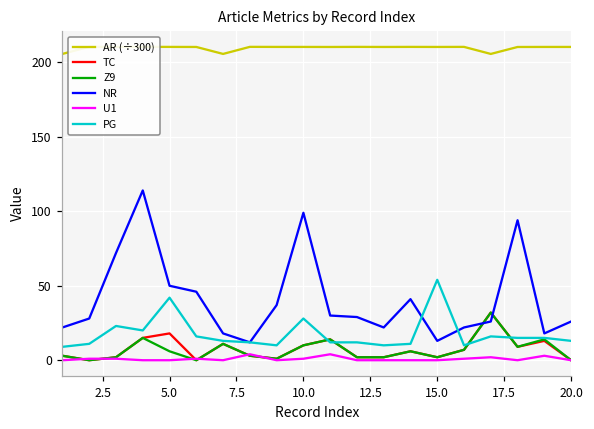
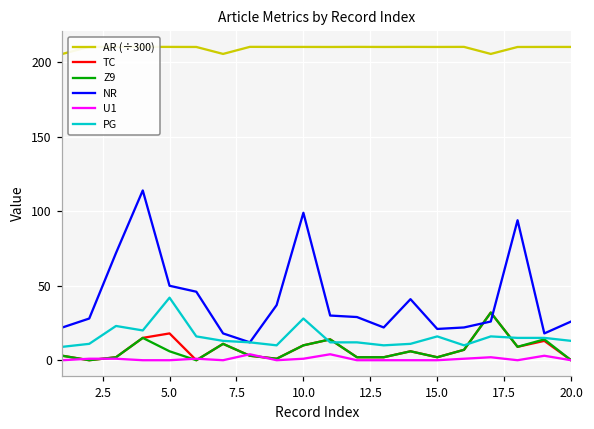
  {
    "AR (÷300)": {
      "5.0": 210,
      "10.0": 210,
      "15.0": 210,
      "20.0": 210
    },
    "TC": {
      "5.0": 18
    },
    "Z9": {
      "5.0": 6
    },
    "NR": {
      "5.0": 50,
      "10.0": 99,
-     "15.0": 13,
+     "15.0": 21,
      "20.0": 26
    },
    "U1": {
      "5.0": 0,
      "10.0": 1,
      "15.0": 0
    },
    "PG": {
      "5.0": 42,
      "10.0": 28,
-     "15.0": 54,
+     "15.0": 16,
      "20.0": 13
    }
  }
